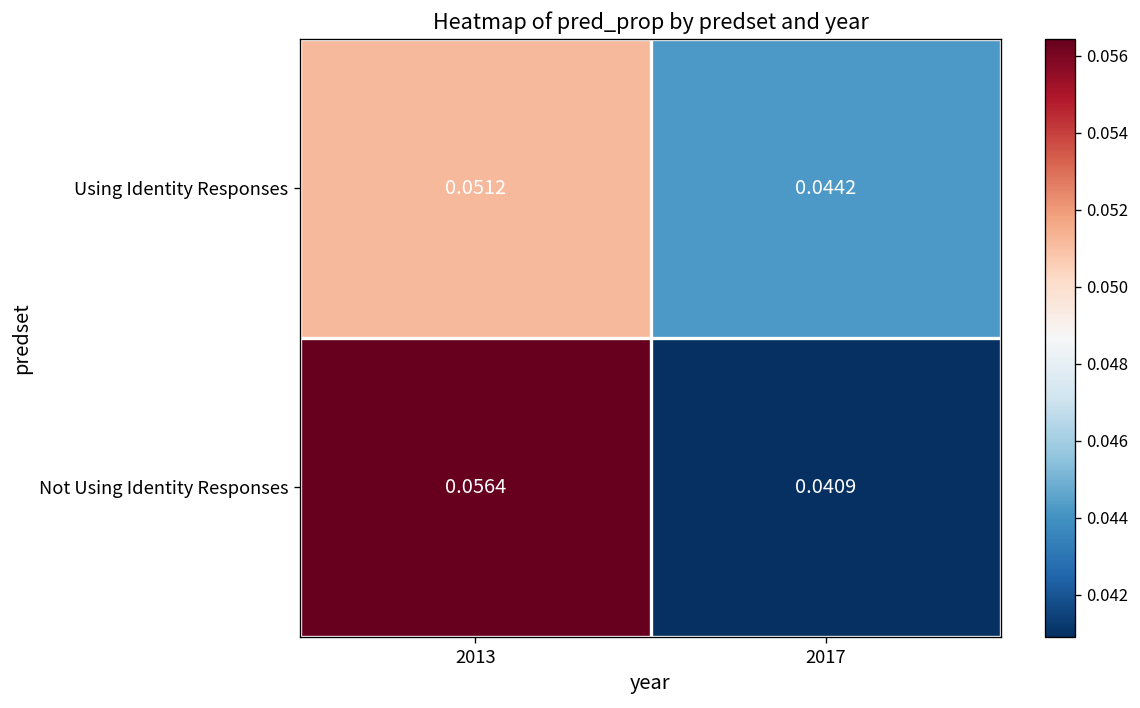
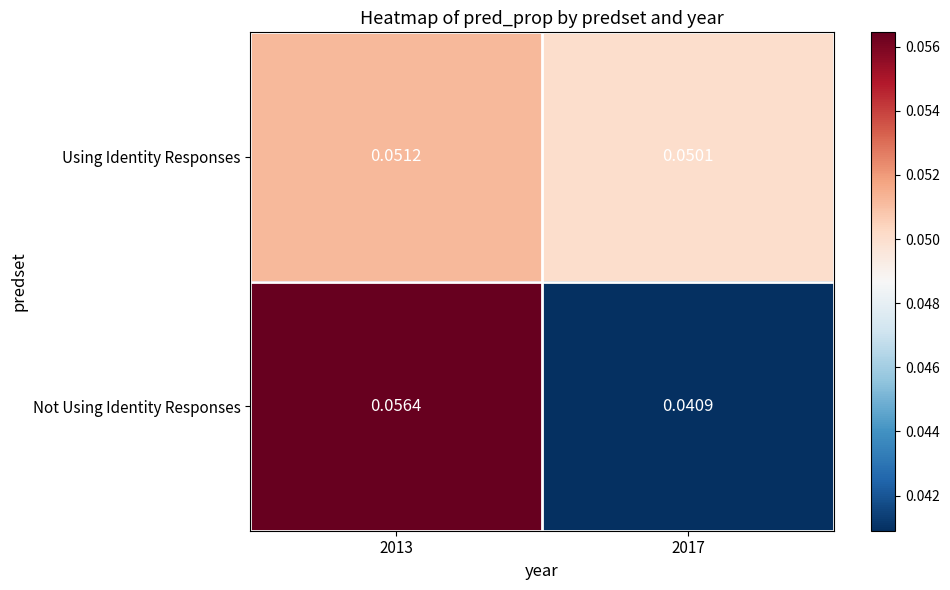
  {
    "Using Identity Responses": {
      "2013": 0.0512,
-     "2017": 0.0442
+     "2017": 0.0501
    },
    "Not Using Identity Responses": {
      "2013": 0.0564,
      "2017": 0.0409
    }
  }
